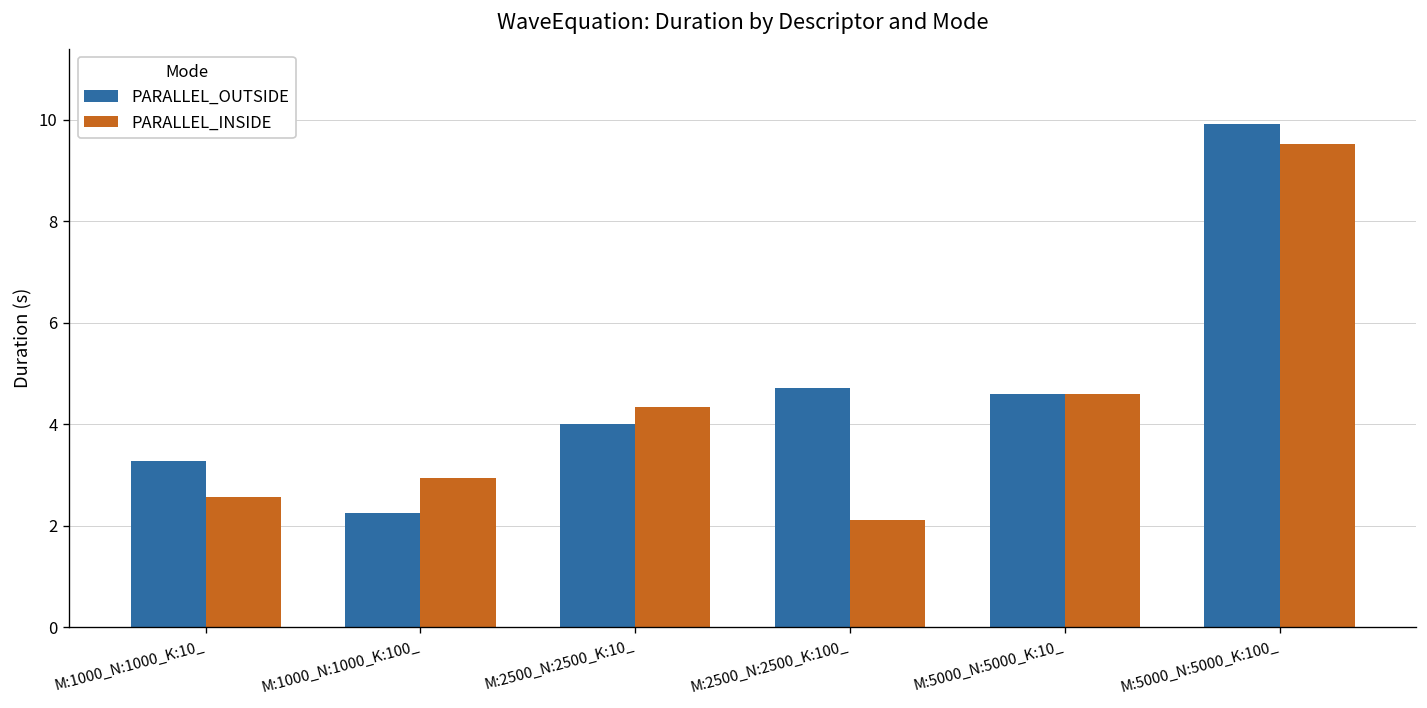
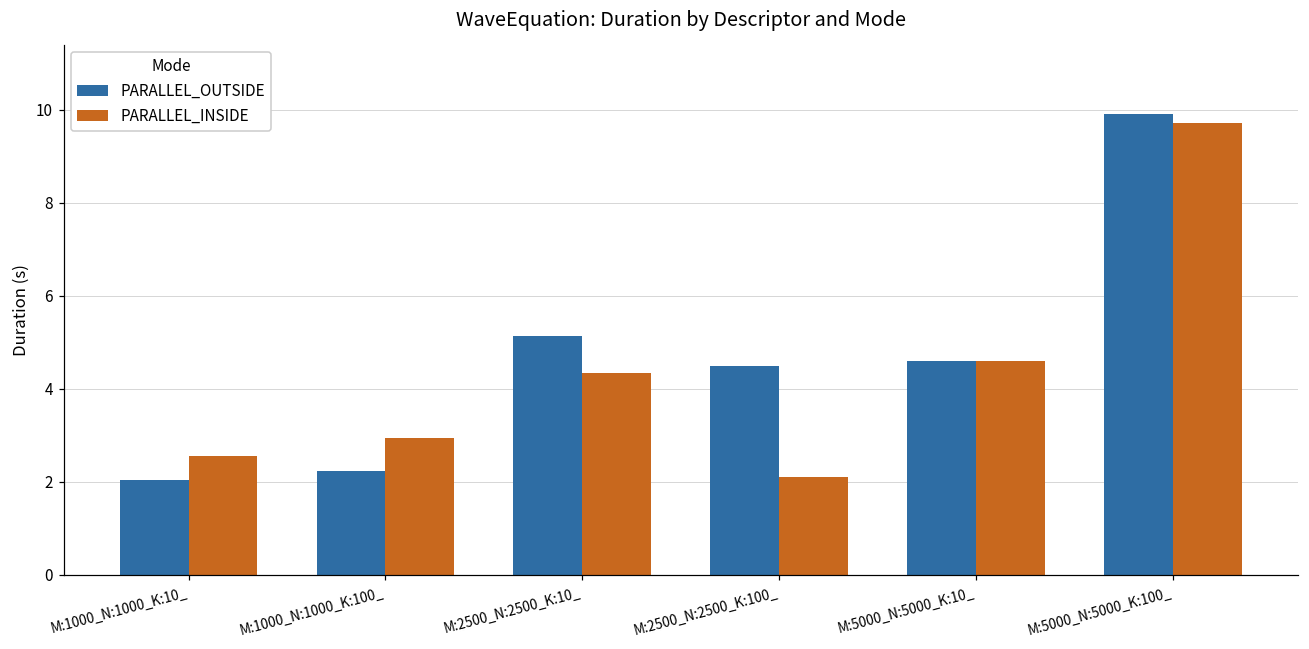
  {
    "PARALLEL_OUTSIDE": {
-     "M:1000_N:1000_K:10_": 3.3,
+     "M:1000_N:1000_K:10_": 2.0,
      "M:1000_N:1000_K:100_": 2.2,
-     "M:2500_N:2500_K:10_": 4.0,
-     "M:2500_N:2500_K:100_": 4.7,
+     "M:2500_N:2500_K:10_": 5.1,
+     "M:2500_N:2500_K:100_": 4.5,
      "M:5000_N:5000_K:10_": 4.6,
      "M:5000_N:5000_K:100_": 9.9
    },
    "PARALLEL_INSIDE": {
      "M:1000_N:1000_K:10_": 2.6,
      "M:1000_N:1000_K:100_": 2.9,
      "M:2500_N:2500_K:10_": 4.3,
      "M:2500_N:2500_K:100_": 2.1,
      "M:5000_N:5000_K:10_": 4.6,
-     "M:5000_N:5000_K:100_": 9.5
+     "M:5000_N:5000_K:100_": 9.7
    }
  }
